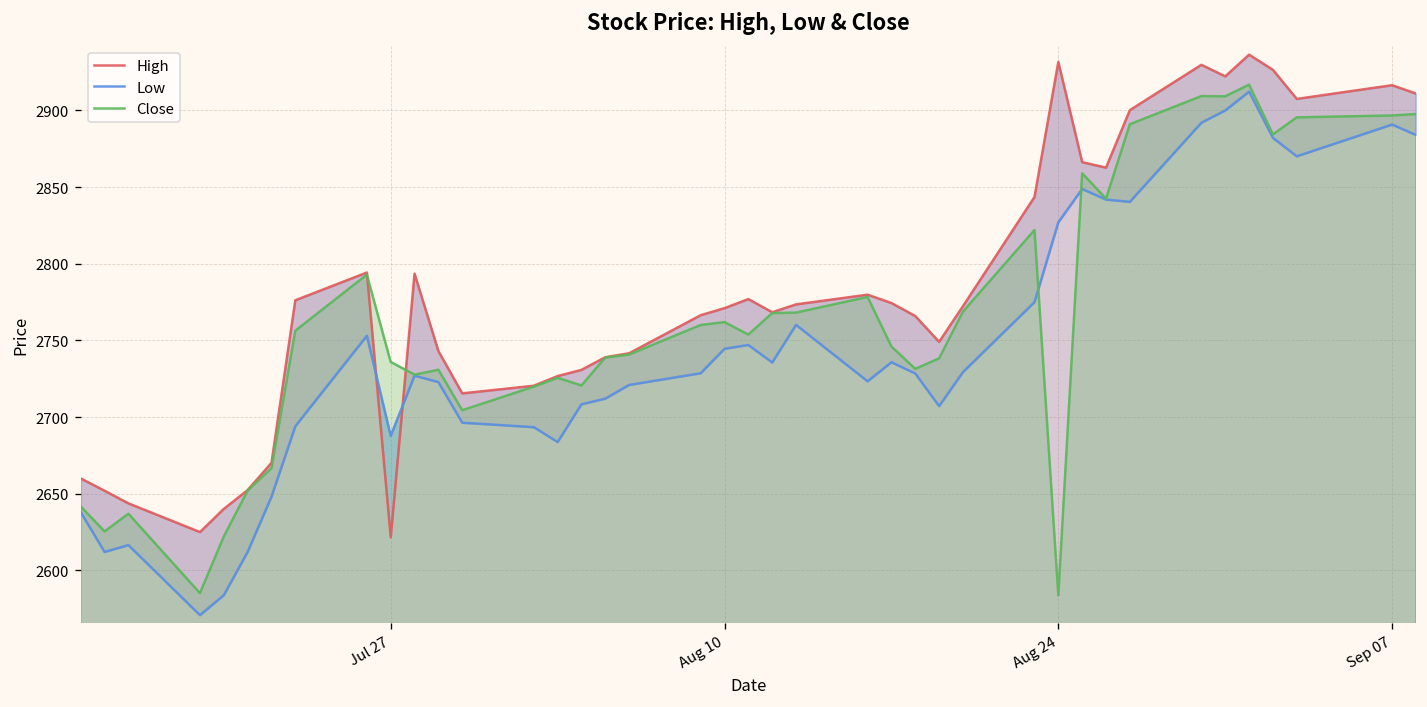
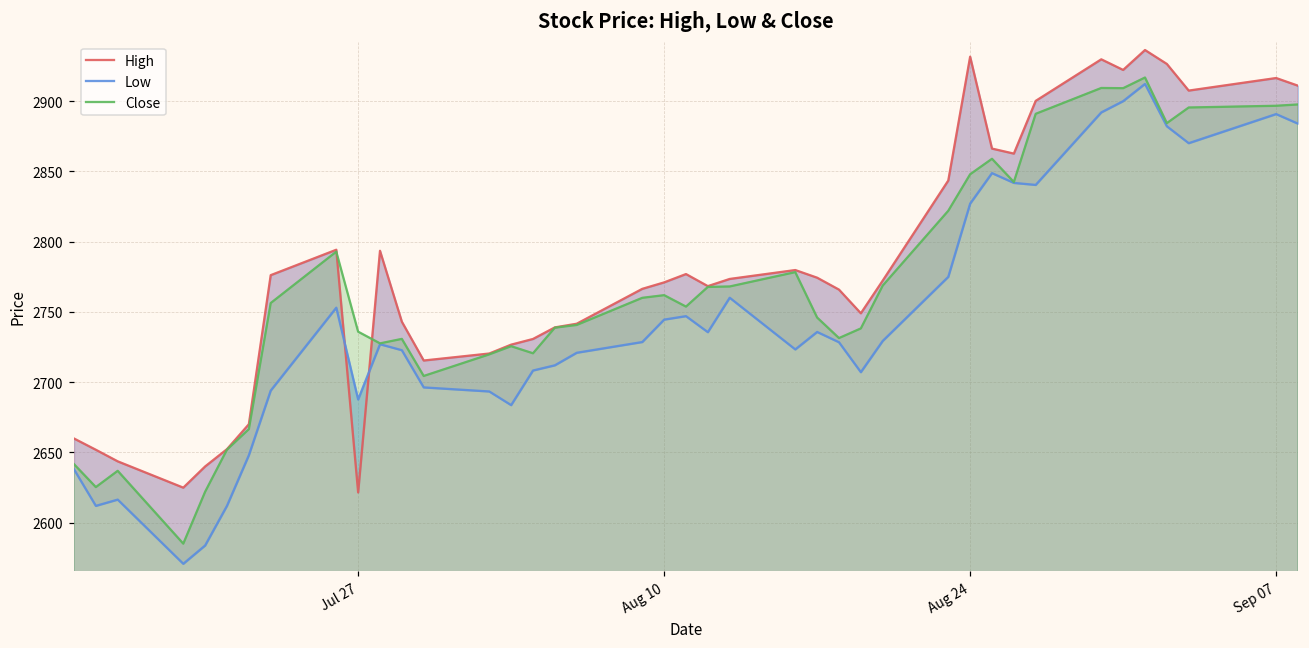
  {
    "High": {
      "Jul 27": 2622
    },
    "Close": {
      "Jul 27": 2736,
      "Aug 10": 2762,
-     "Aug 24": 2584,
+     "Aug 24": 2848,
      "Sep 07": 2897
    }
  }
